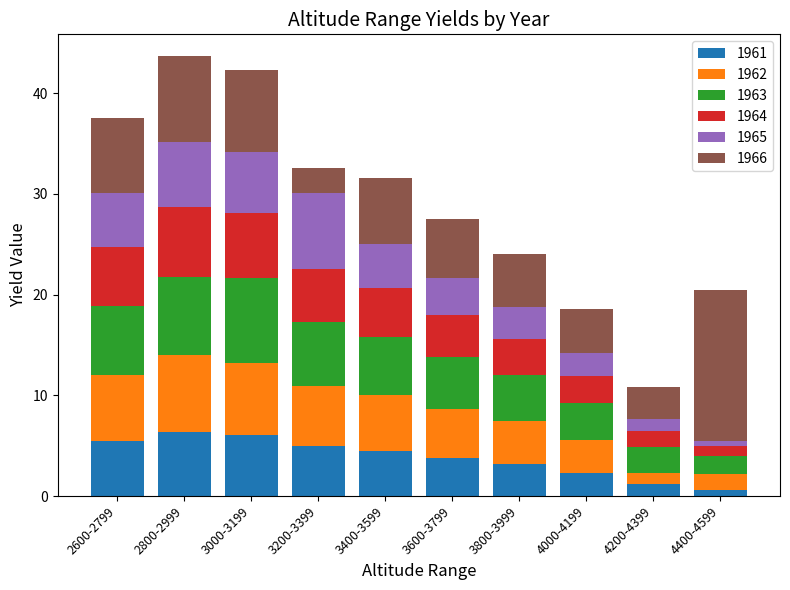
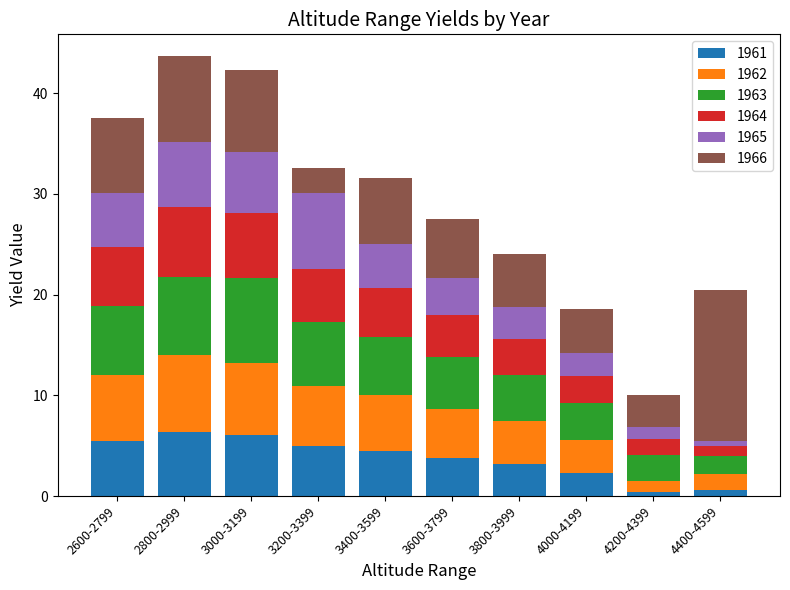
  {
    "1961": {
      "2600-2799": 5.5,
      "2800-2999": 6.4,
      "3000-3199": 6.1,
      "3200-3399": 5.0,
      "3400-3599": 4.5,
      "3600-3799": 3.8,
      "3800-3999": 3.2,
      "4000-4199": 2.3,
-     "4200-4399": 1.2,
+     "4200-4399": 0.4,
      "4400-4599": 0.6
    },
    "1962": {
      "2600-2799": 6.6,
      "2800-2999": 7.6,
      "3000-3199": 7.1,
      "3200-3399": 6.0,
      "3400-3599": 5.5,
      "3600-3799": 4.9,
      "3800-3999": 4.3,
      "4000-4199": 3.3,
      "4200-4399": 1.1,
      "4400-4599": 1.6
    },
    "1963": {
      "2600-2799": 6.8,
      "2800-2999": 7.8,
      "3000-3199": 8.4,
      "3200-3399": 6.3,
      "3400-3599": 5.8,
      "3600-3799": 5.1,
      "3800-3999": 4.6,
      "4000-4199": 3.7,
      "4200-4399": 2.6,
      "4400-4599": 1.9
    },
    "1964": {
      "2600-2799": 5.9,
      "2800-2999": 6.9,
      "3000-3199": 6.5,
      "3200-3399": 5.3,
      "3400-3599": 4.9,
      "3600-3799": 4.2,
      "3800-3999": 3.6,
      "4000-4199": 2.6,
      "4200-4399": 1.5,
      "4400-4599": 0.9
    },
    "1965": {
      "2600-2799": 5.3,
      "2800-2999": 6.4,
      "3000-3199": 6.0,
      "3200-3399": 7.5,
      "3400-3599": 4.4,
      "3600-3799": 3.7,
      "3800-3999": 3.2,
      "4000-4199": 2.3,
      "4200-4399": 1.2,
      "4400-4599": 0.5
    },
    "1966": {
      "2600-2799": 7.5,
      "2800-2999": 8.5,
      "3000-3199": 8.1,
      "3200-3399": 2.5,
      "3400-3599": 6.5,
      "3600-3799": 5.8,
      "3800-3999": 5.2,
      "4000-4199": 4.3,
      "4200-4399": 3.2,
      "4400-4599": 15.0
    }
  }
